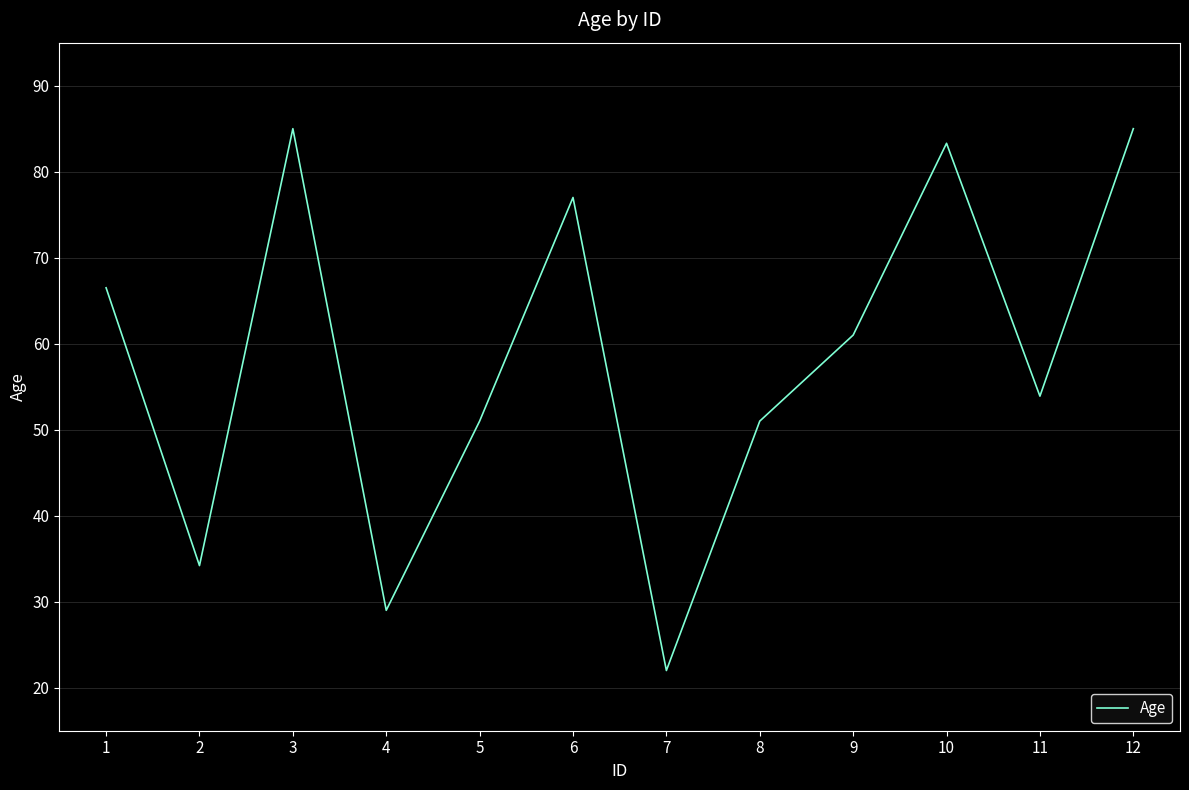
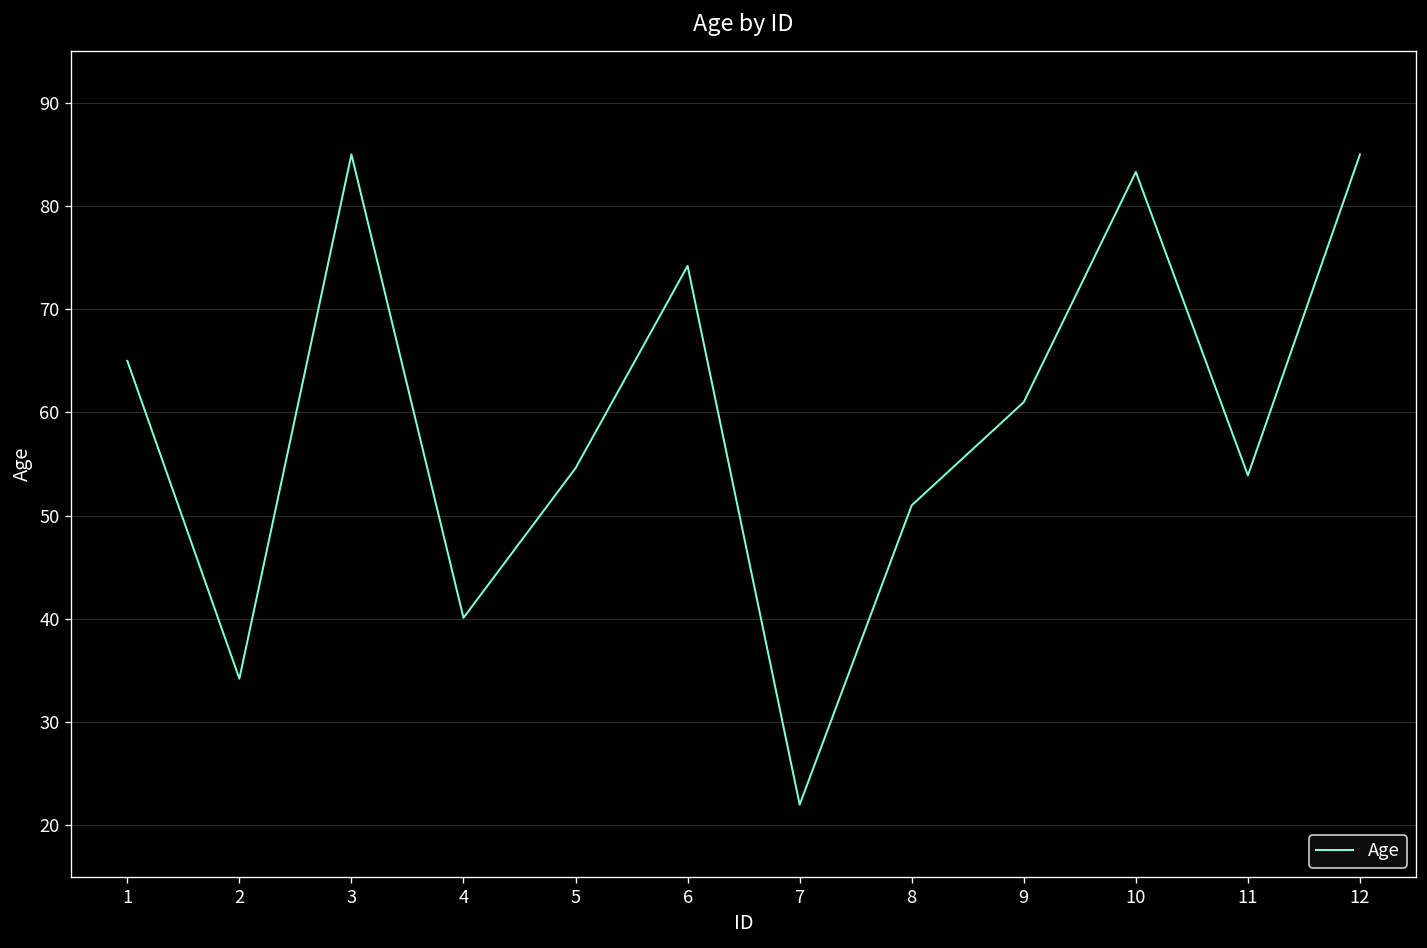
  {
-   "1": 67,
+   "1": 65,
    "2": 34,
    "3": 85,
-   "4": 29,
-   "5": 51,
-   "6": 77,
+   "4": 40,
+   "5": 55,
+   "6": 74,
    "7": 22,
    "8": 51,
    "9": 61,
    "10": 83,
    "11": 54,
    "12": 85
  }
